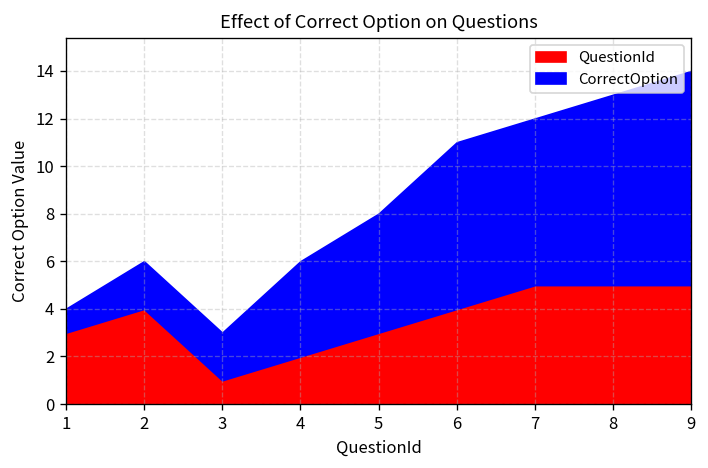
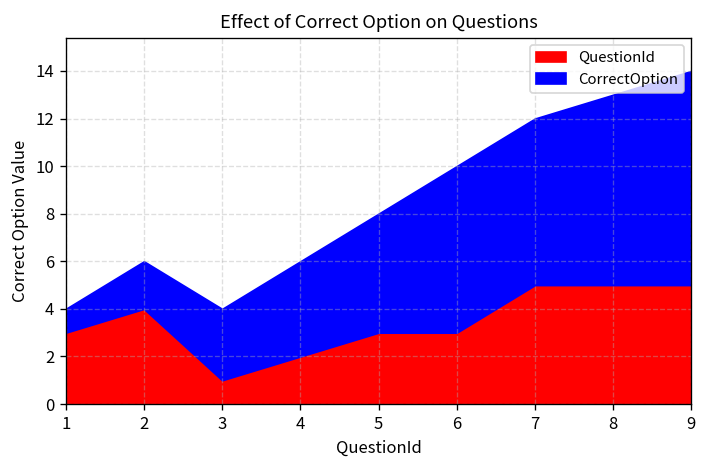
  {
    "QuestionId": {
-     "6": 4
+     "6": 3
    },
    "CorrectOption": {
      "1": 1,
      "2": 2,
-     "3": 2,
+     "3": 3,
      "4": 4,
      "5": 5,
      "6": 7,
      "7": 7,
      "9": 9
    }
  }
